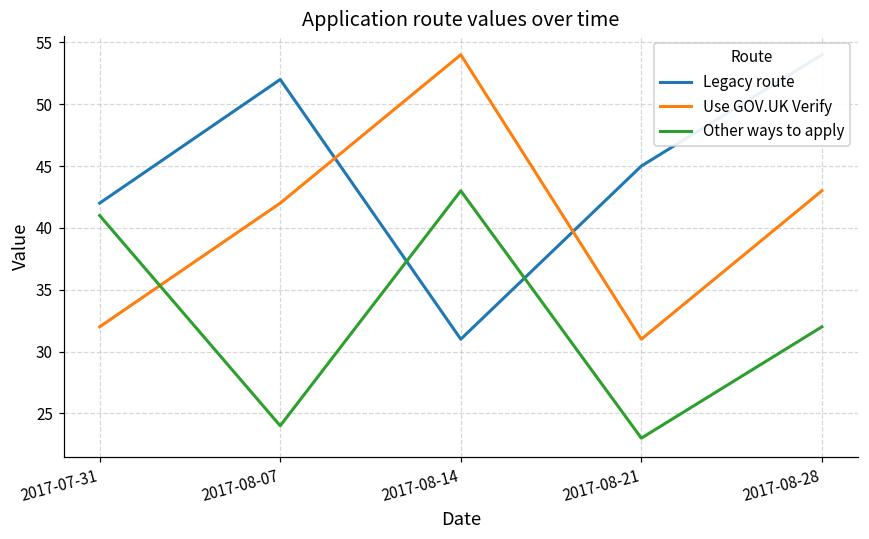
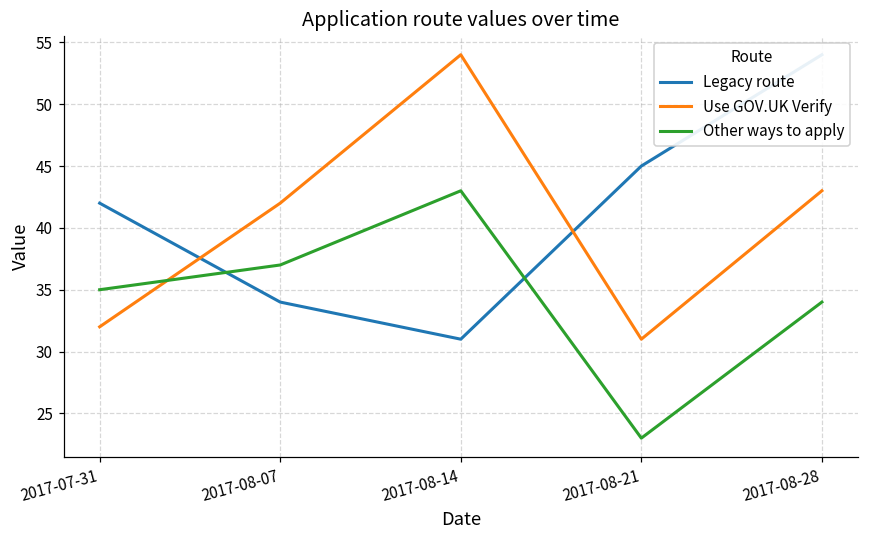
  {
    "Legacy route": {
      "2017-07-31": 42,
-     "2017-08-07": 52,
+     "2017-08-07": 34,
      "2017-08-14": 31,
      "2017-08-21": 45
    },
    "Use GOV.UK Verify": {
      "2017-07-31": 32,
      "2017-08-07": 42,
      "2017-08-14": 54,
      "2017-08-21": 31,
      "2017-08-28": 43
    },
    "Other ways to apply": {
-     "2017-07-31": 41,
-     "2017-08-07": 24,
+     "2017-07-31": 35,
+     "2017-08-07": 37,
      "2017-08-14": 43,
      "2017-08-21": 23,
-     "2017-08-28": 32
+     "2017-08-28": 34
    }
  }
